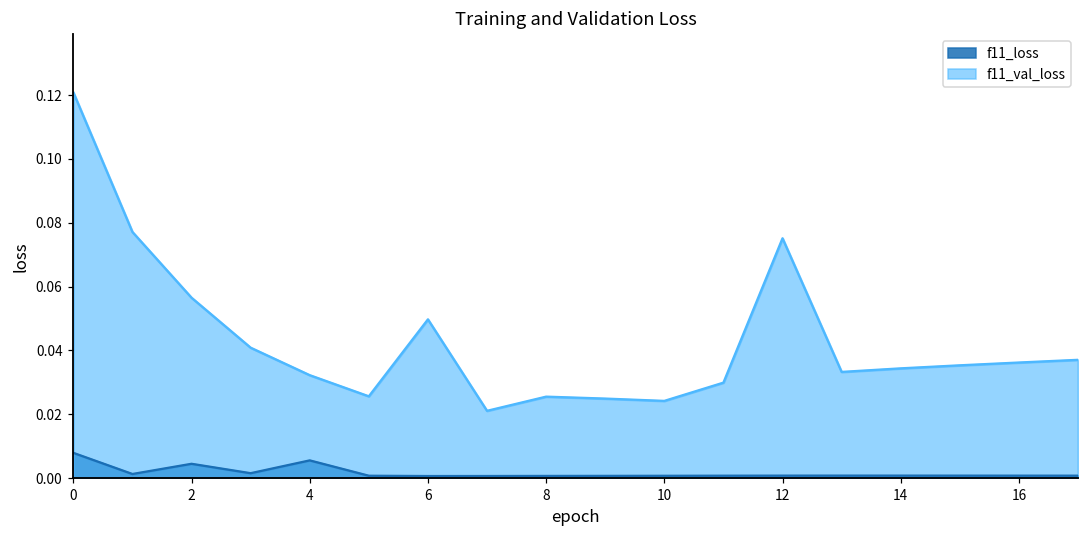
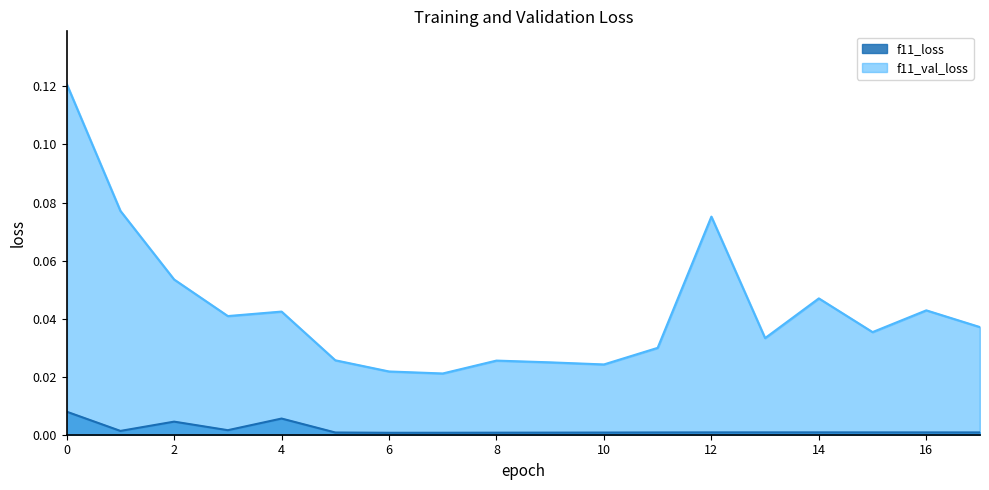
  {
    "f11_loss": {
      "0": 0.008,
      "2": 0.005,
      "4": 0.006,
      "6": 0.001,
      "8": 0.001,
      "10": 0.001,
      "12": 0.001,
      "14": 0.001,
      "16": 0.001
    },
    "f11_val_loss": {
      "0": 0.121,
-     "2": 0.057,
-     "4": 0.032,
-     "6": 0.050,
+     "2": 0.053,
+     "4": 0.042,
+     "6": 0.022,
      "8": 0.026,
      "10": 0.024,
      "12": 0.075,
-     "14": 0.034,
-     "16": 0.036
+     "14": 0.047,
+     "16": 0.043
    }
  }
